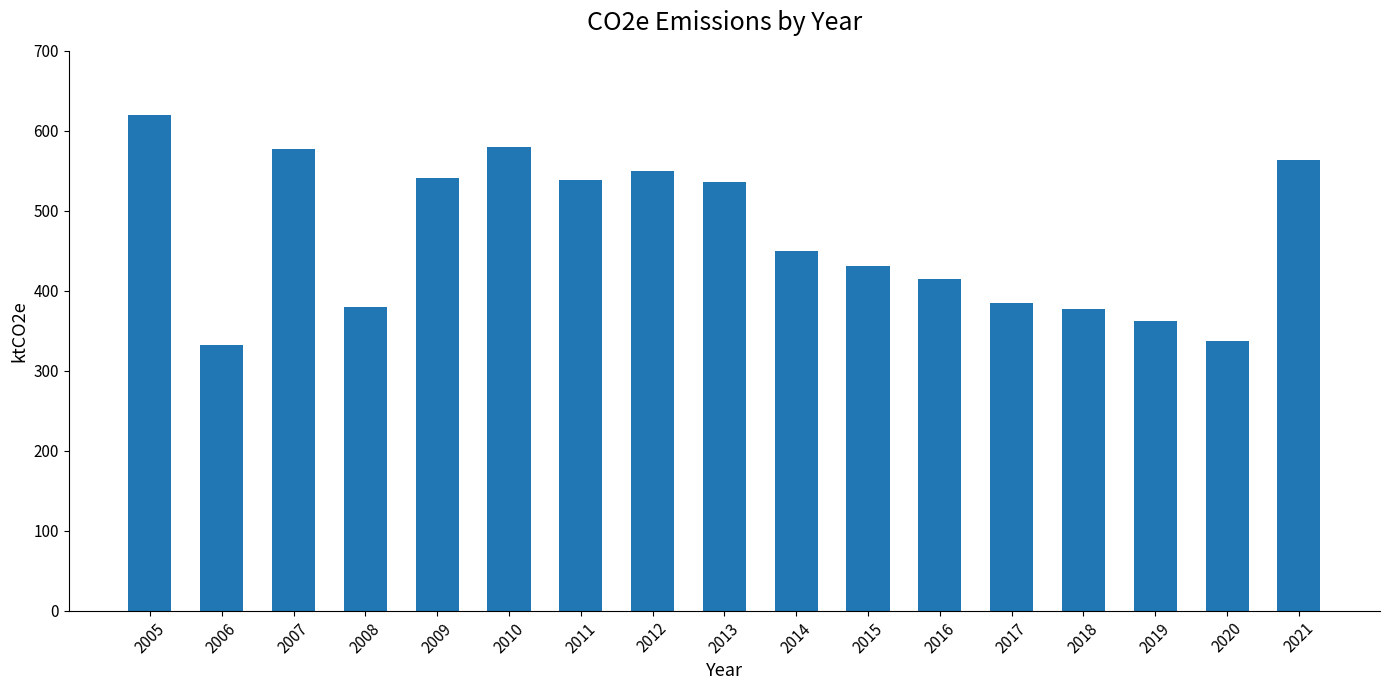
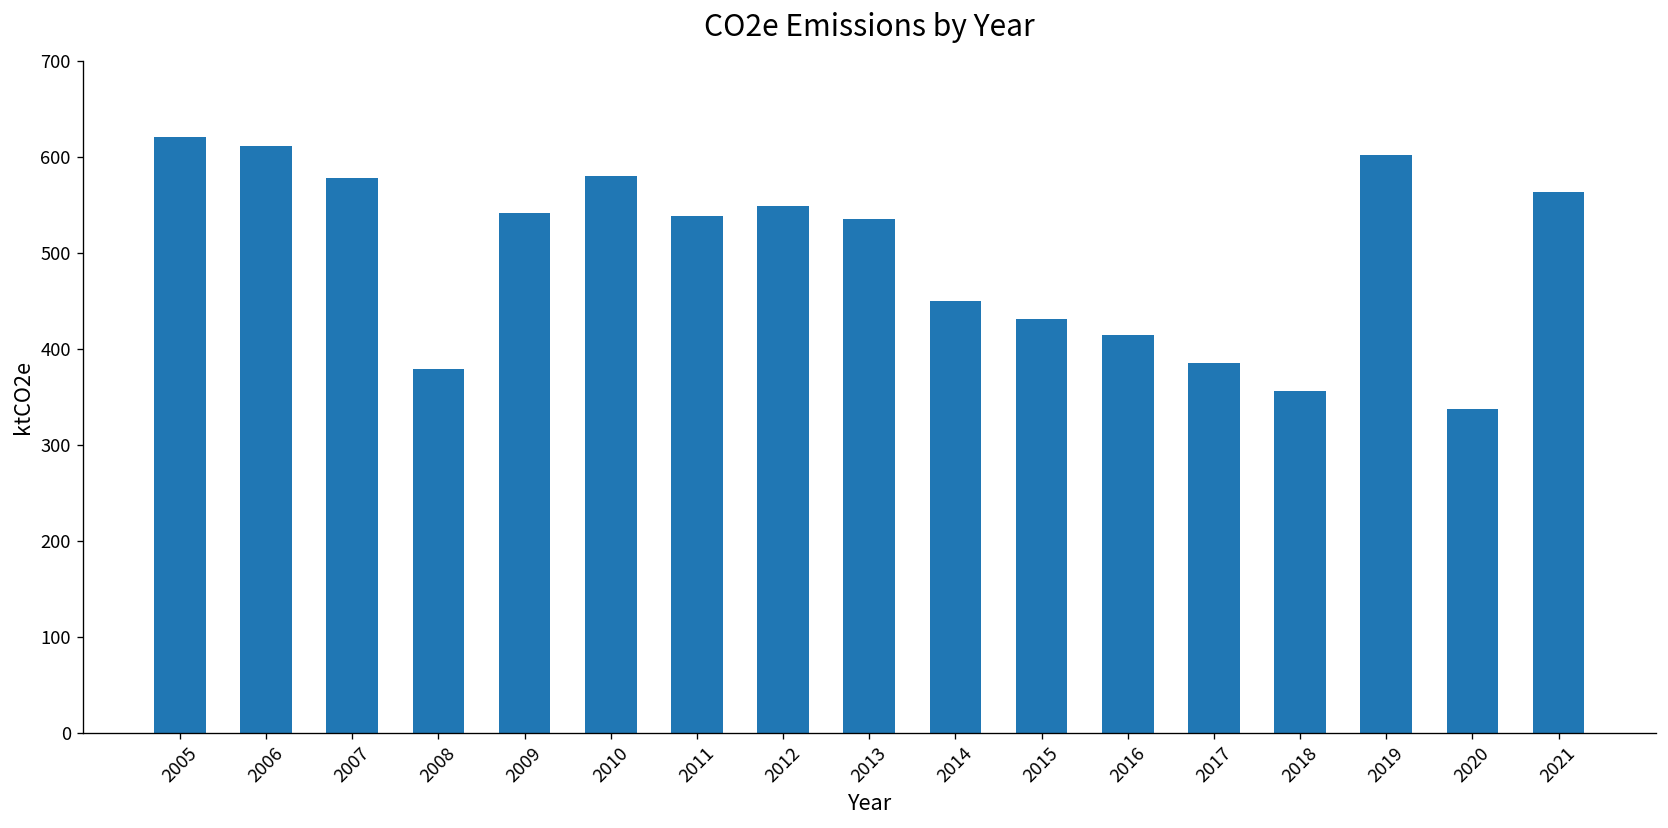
  {
    "2005": 620,
-   "2006": 330,
+   "2006": 610,
    "2007": 580,
    "2008": 380,
    "2009": 540,
    "2010": 580,
    "2011": 540,
    "2012": 550,
    "2013": 540,
    "2014": 450,
    "2015": 430,
    "2016": 410,
    "2017": 380,
-   "2018": 380,
-   "2019": 360,
+   "2018": 360,
+   "2019": 600,
    "2020": 340,
    "2021": 560
  }
